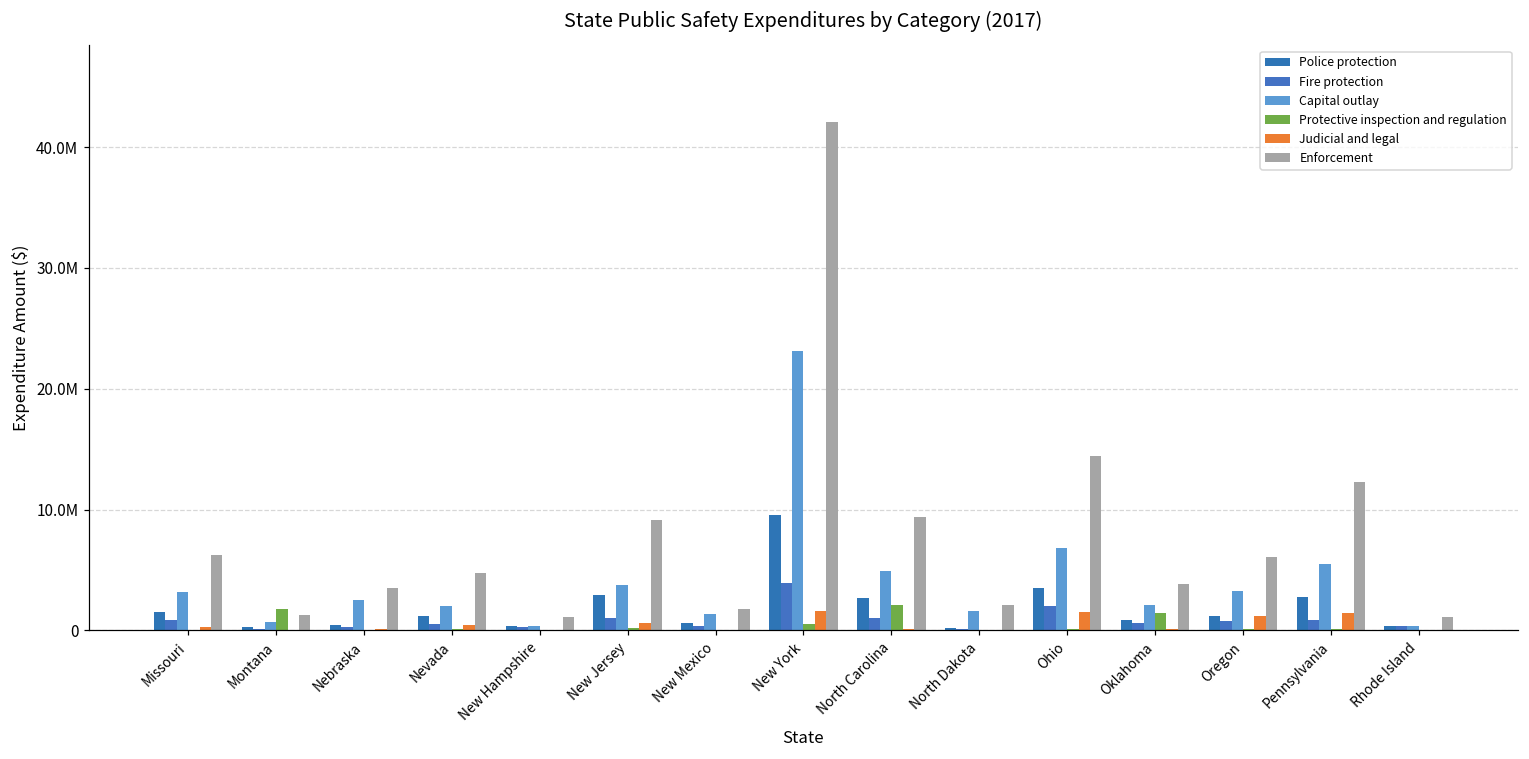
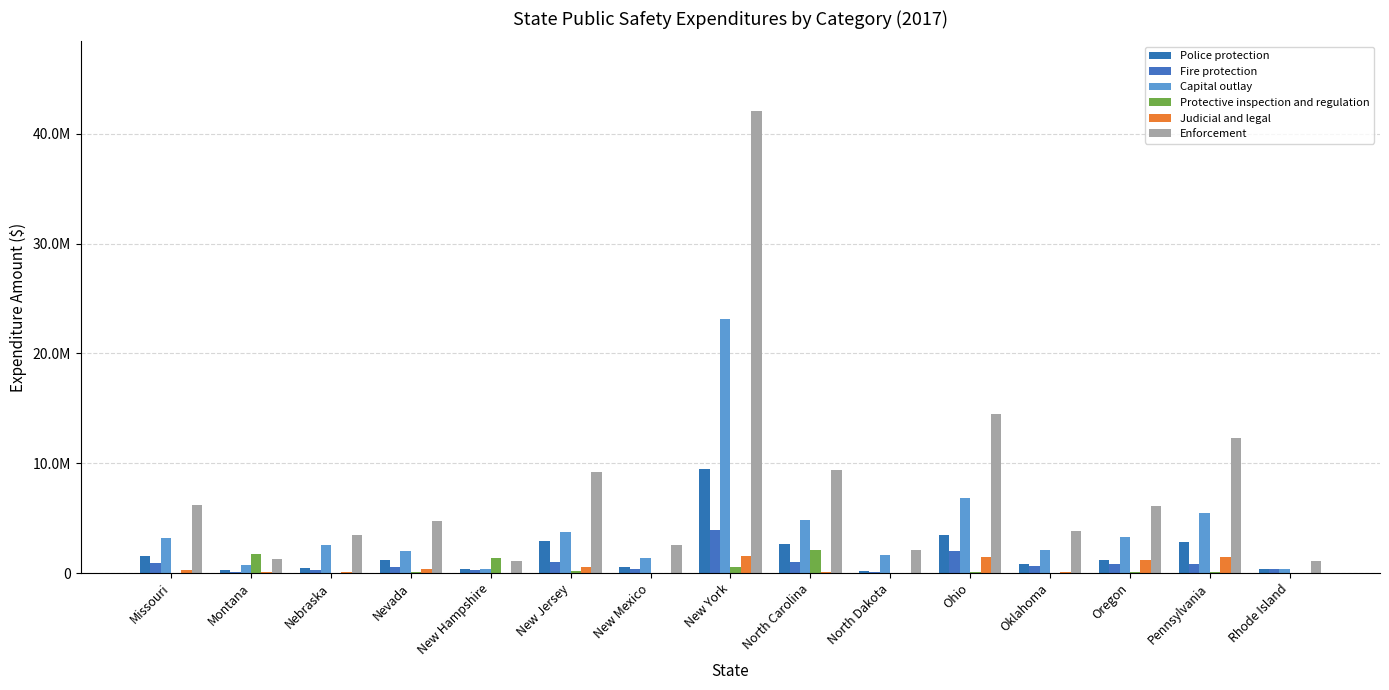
  {
    "Protective inspection and regulation": {
      "Montana": 1700000,
-     "New Hampshire": 0,
+     "New Hampshire": 1400000,
      "New York": 600000,
      "North Carolina": 2100000,
-     "Oklahoma": 1500000
+     "Oklahoma": 0
    },
    "Judicial and legal": {
      "Missouri": 300000,
      "Nevada": 400000,
      "New Jersey": 600000,
      "New York": 1600000,
      "Ohio": 1500000,
      "Oregon": 1100000,
      "Pennsylvania": 1400000
    },
    "Enforcement": {
      "Missouri": 6200000,
      "Montana": 1300000,
      "Nebraska": 3500000,
      "Nevada": 4700000,
      "New Hampshire": 1100000,
      "New Jersey": 9200000,
-     "New Mexico": 1700000,
+     "New Mexico": 2600000,
      "New York": 42100000,
      "North Carolina": 9400000,
      "North Dakota": 2100000,
      "Ohio": 14500000,
      "Oklahoma": 3800000,
      "Oregon": 6100000,
      "Pennsylvania": 12300000,
      "Rhode Island": 1100000
    }
  }
